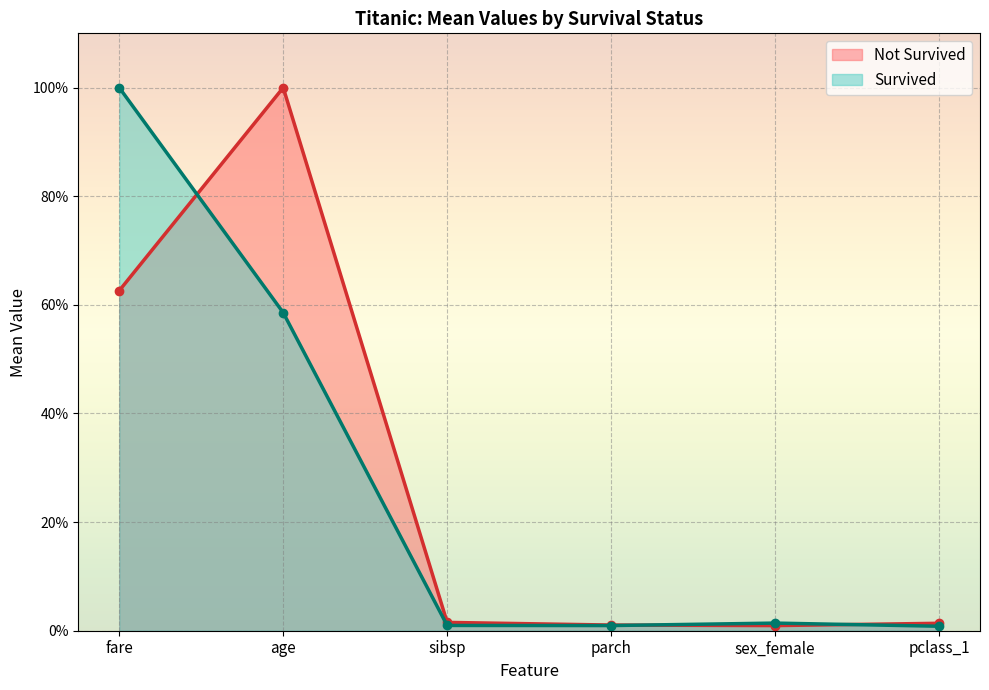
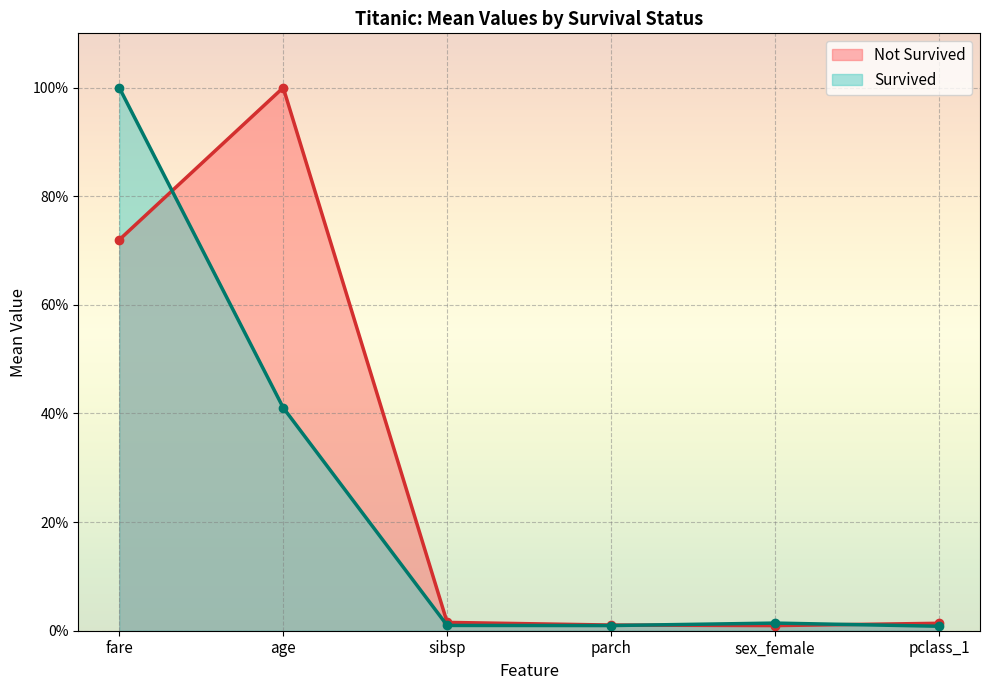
  {
    "Not Survived": {
-     "fare": "63%",
+     "fare": "72%",
      "age": "100%",
      "sibsp": "2%",
      "pclass_1": "1%"
    },
    "Survived": {
      "fare": "100%",
-     "age": "59%",
+     "age": "41%",
      "sibsp": "1%",
      "pclass_1": "1%"
    }
  }
